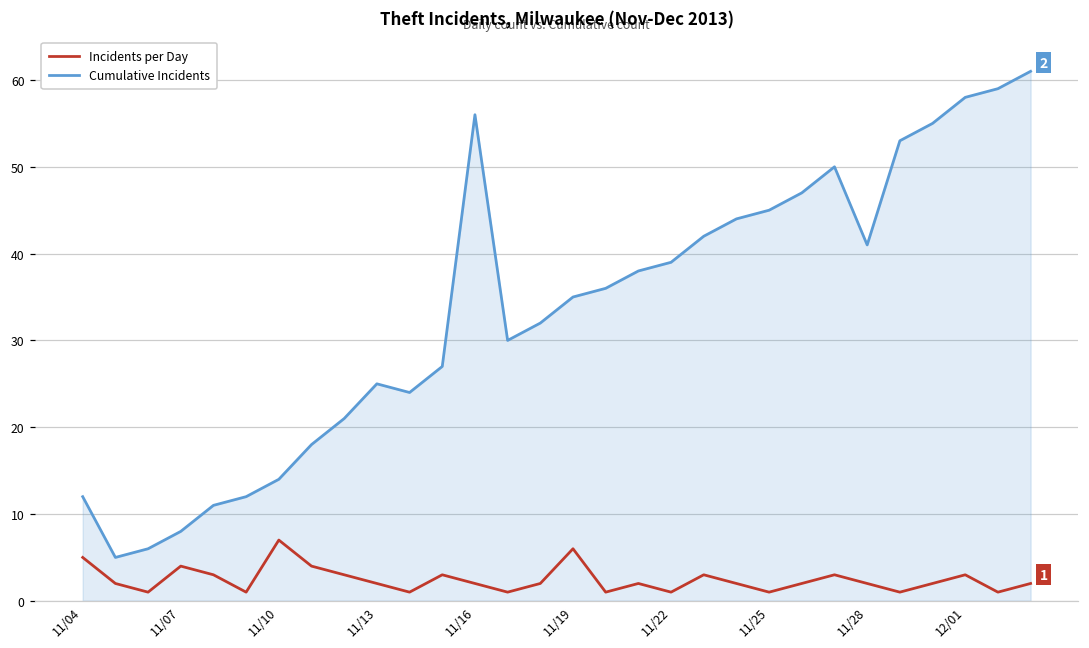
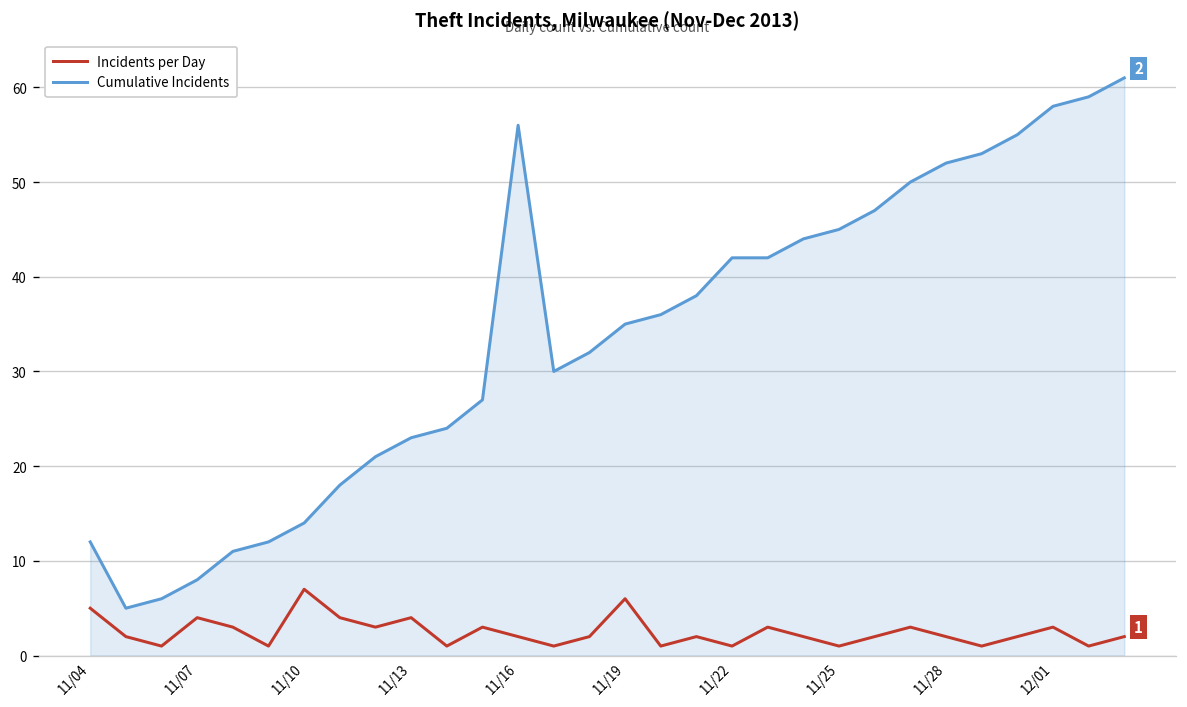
  {
    "Incidents per Day": {
      "11/04": 5,
      "11/07": 4,
      "11/10": 7,
-     "11/13": 2,
+     "11/13": 4,
      "11/16": 2,
      "11/19": 6,
      "11/22": 1,
      "11/25": 1,
      "11/28": 2,
      "12/01": 3
    },
    "Cumulative Incidents": {
      "11/04": 12,
      "11/07": 8,
      "11/10": 14,
-     "11/13": 25,
+     "11/13": 23,
      "11/16": 56,
      "11/19": 35,
-     "11/22": 39,
+     "11/22": 42,
      "11/25": 45,
-     "11/28": 41,
+     "11/28": 52,
      "12/01": 58
    }
  }
